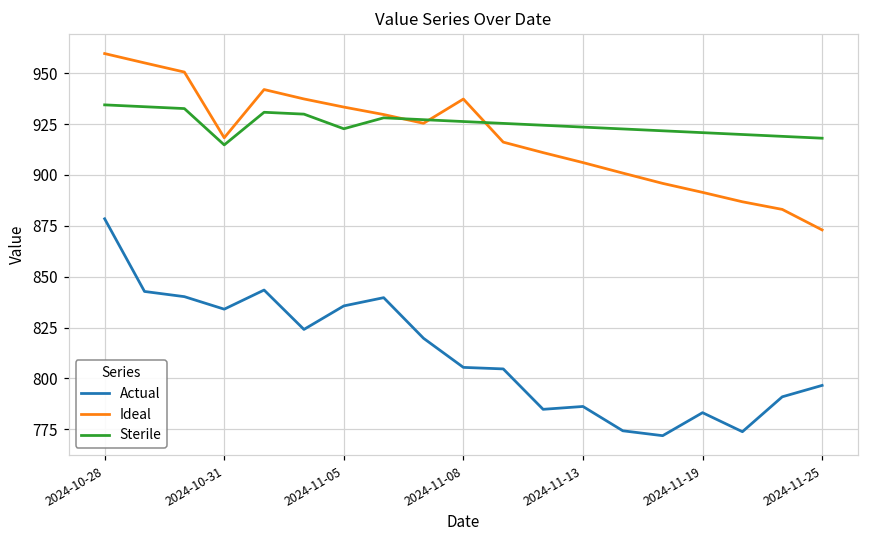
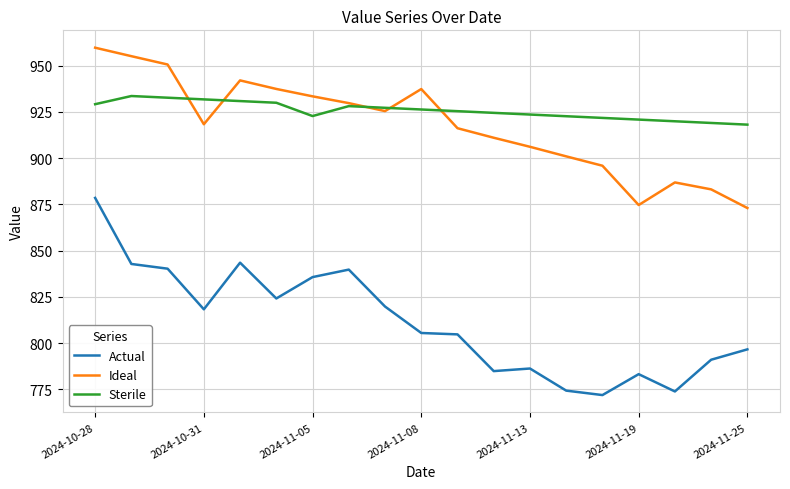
  {
    "Actual": {
      "2024-10-28": 878,
-     "2024-10-31": 834,
+     "2024-10-31": 818,
      "2024-11-05": 836,
      "2024-11-08": 805,
      "2024-11-13": 786,
      "2024-11-19": 783,
      "2024-11-25": 797
    },
    "Ideal": {
      "2024-10-28": 960,
      "2024-10-31": 918,
      "2024-11-05": 933,
      "2024-11-08": 937,
      "2024-11-13": 906,
-     "2024-11-19": 891,
+     "2024-11-19": 875,
      "2024-11-25": 873
    },
    "Sterile": {
-     "2024-10-28": 934,
-     "2024-10-31": 915,
+     "2024-10-28": 929,
+     "2024-10-31": 932,
      "2024-11-05": 923,
      "2024-11-08": 926,
      "2024-11-13": 924,
      "2024-11-19": 921,
      "2024-11-25": 918
    }
  }
